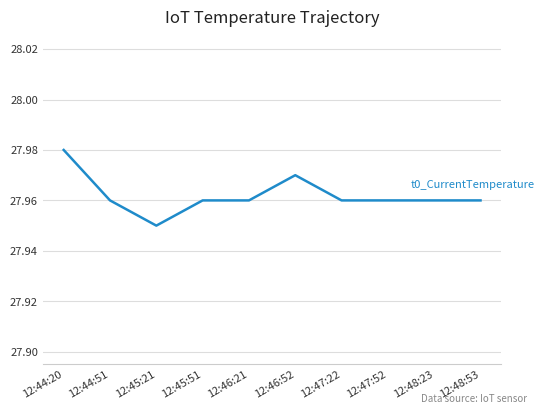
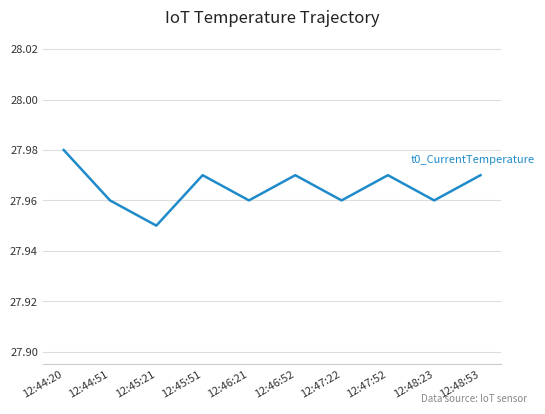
  {
    "12:44:20": 27.98,
    "12:44:51": 27.96,
    "12:45:21": 27.95,
-   "12:45:51": 27.96,
+   "12:45:51": 27.97,
    "12:46:21": 27.96,
    "12:46:52": 27.97,
    "12:47:22": 27.96,
-   "12:47:52": 27.96,
+   "12:47:52": 27.97,
    "12:48:23": 27.96,
-   "12:48:53": 27.96
+   "12:48:53": 27.97
  }
